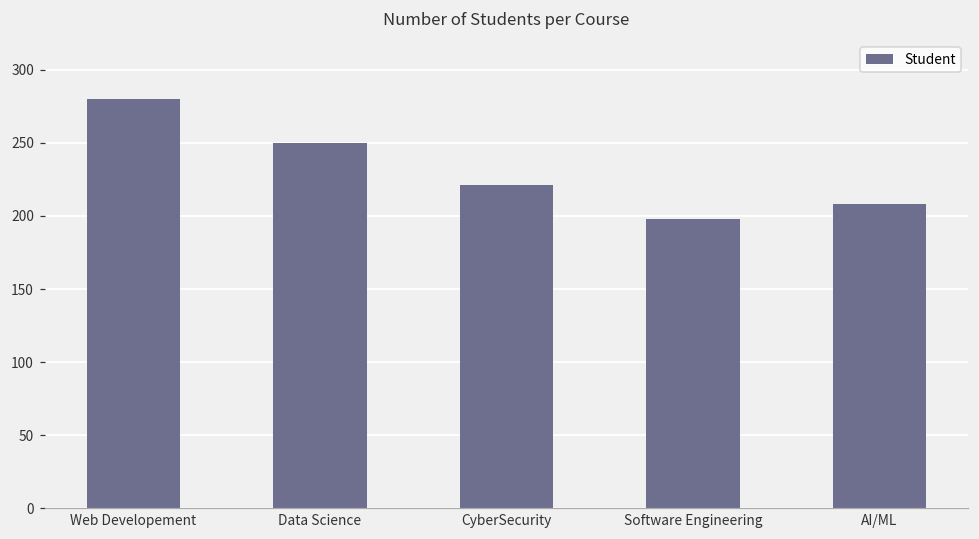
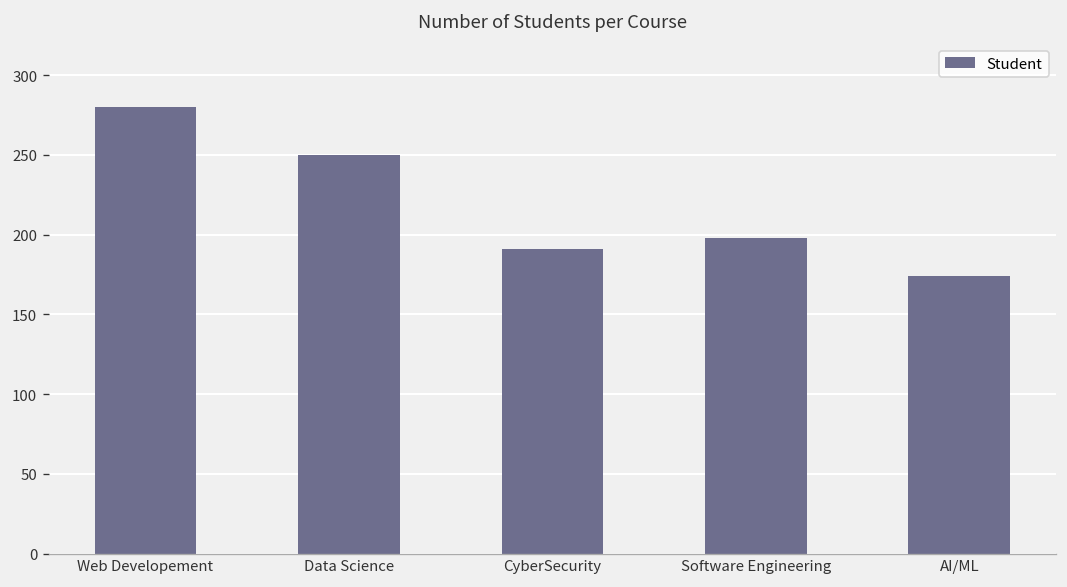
  {
    "Web Developement": 280,
    "Data Science": 250,
-   "CyberSecurity": 221,
+   "CyberSecurity": 191,
    "Software Engineering": 198,
-   "AI/ML": 208
+   "AI/ML": 174
  }
